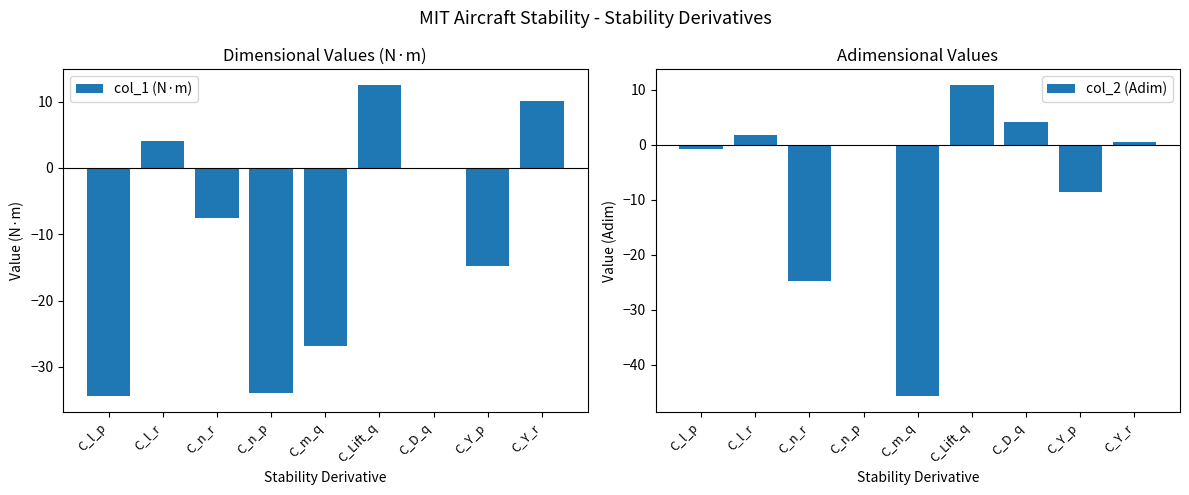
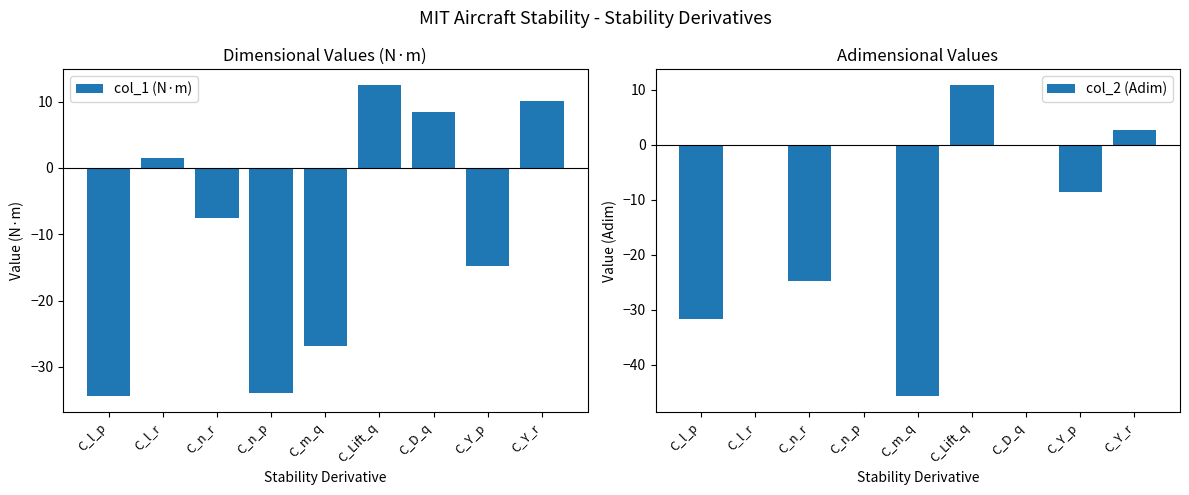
  {
    "Dimensional Values (N·m)": {
      "C_l_p": -34,
-     "C_l_r": 4,
+     "C_l_r": 1,
      "C_n_r": -8,
      "C_n_p": -34,
      "C_m_q": -27,
      "C_Lift_q": 13,
-     "C_D_q": 0,
+     "C_D_q": 8,
      "C_Y_p": -15,
      "C_Y_r": 10
    },
    "Adimensional Values": {
-     "C_l_p": -1,
-     "C_l_r": 2,
+     "C_l_p": -32,
+     "C_l_r": 0,
      "C_n_r": -25,
      "C_m_q": -46,
      "C_Lift_q": 11,
-     "C_D_q": 4,
+     "C_D_q": 0,
      "C_Y_p": -9,
-     "C_Y_r": 1
+     "C_Y_r": 3
    }
  }
